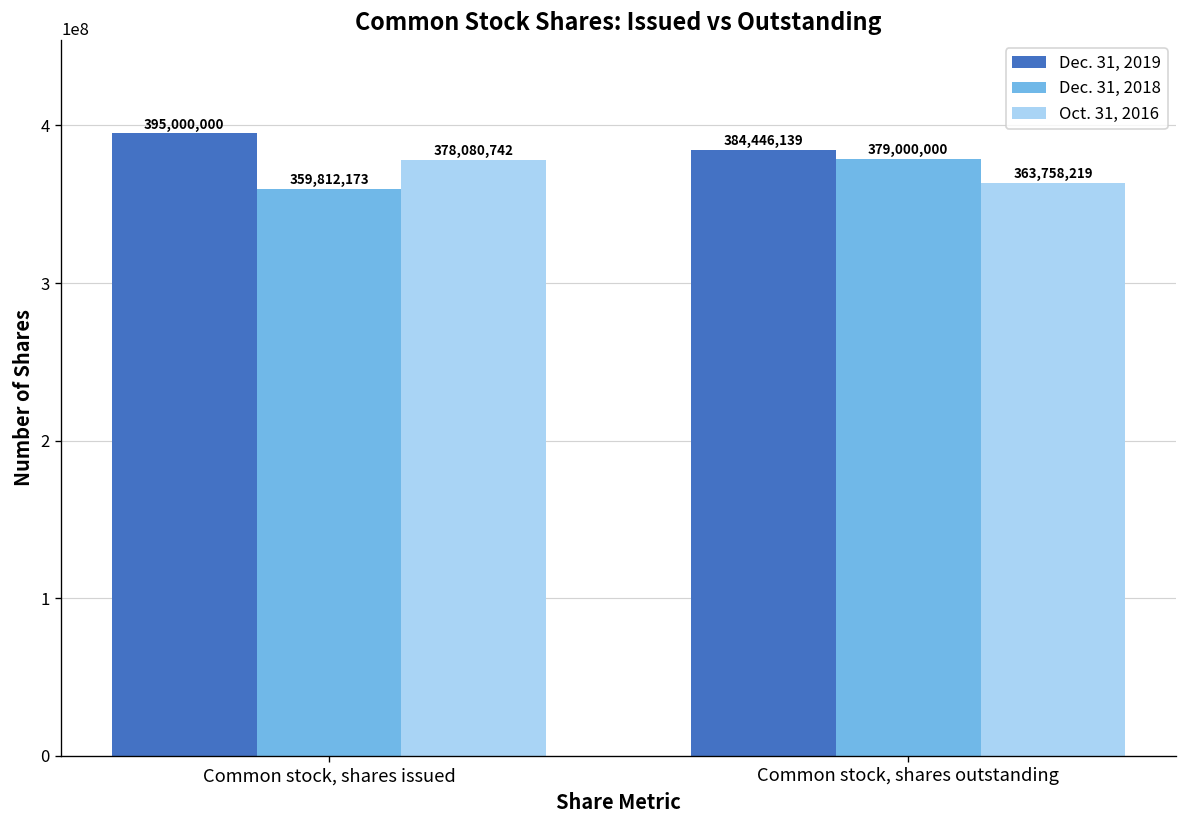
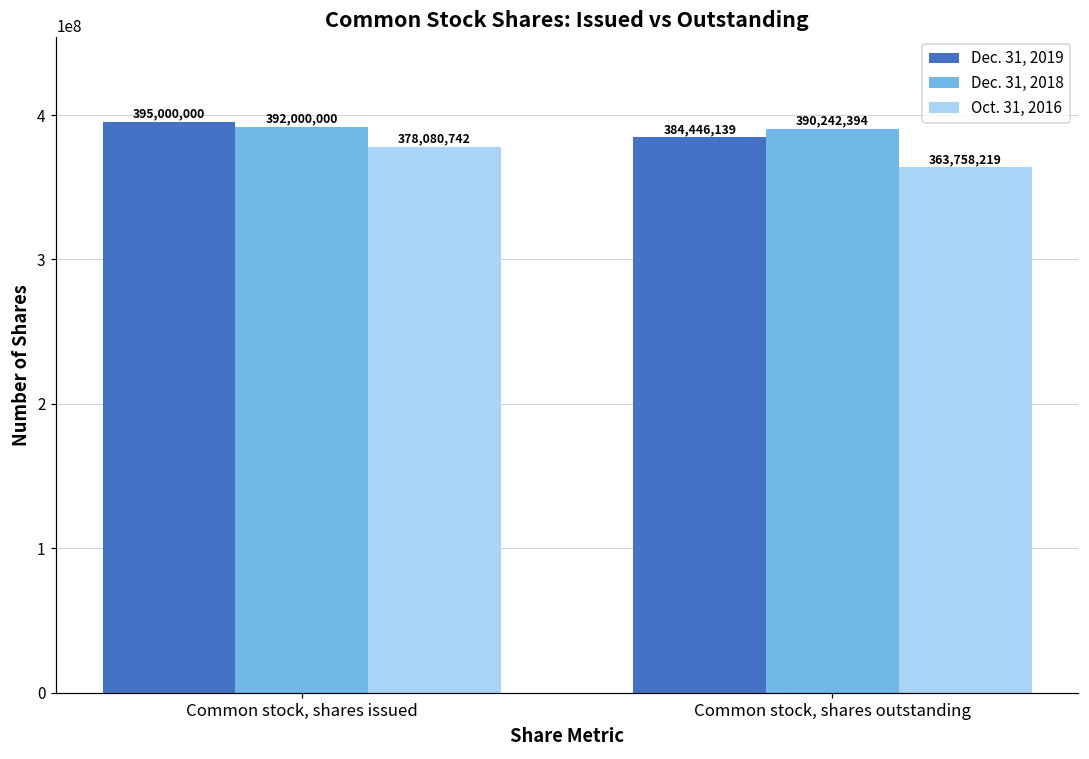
  {
    "Dec. 31, 2019": {
      "Common stock, shares issued": "395,000,000",
      "Common stock, shares outstanding": "384,446,139"
    },
    "Dec. 31, 2018": {
-     "Common stock, shares issued": "359,812,173",
-     "Common stock, shares outstanding": "379,000,000"
+     "Common stock, shares issued": "392,000,000",
+     "Common stock, shares outstanding": "390,242,394"
    },
    "Oct. 31, 2016": {
      "Common stock, shares issued": "378,080,742",
      "Common stock, shares outstanding": "363,758,219"
    }
  }
